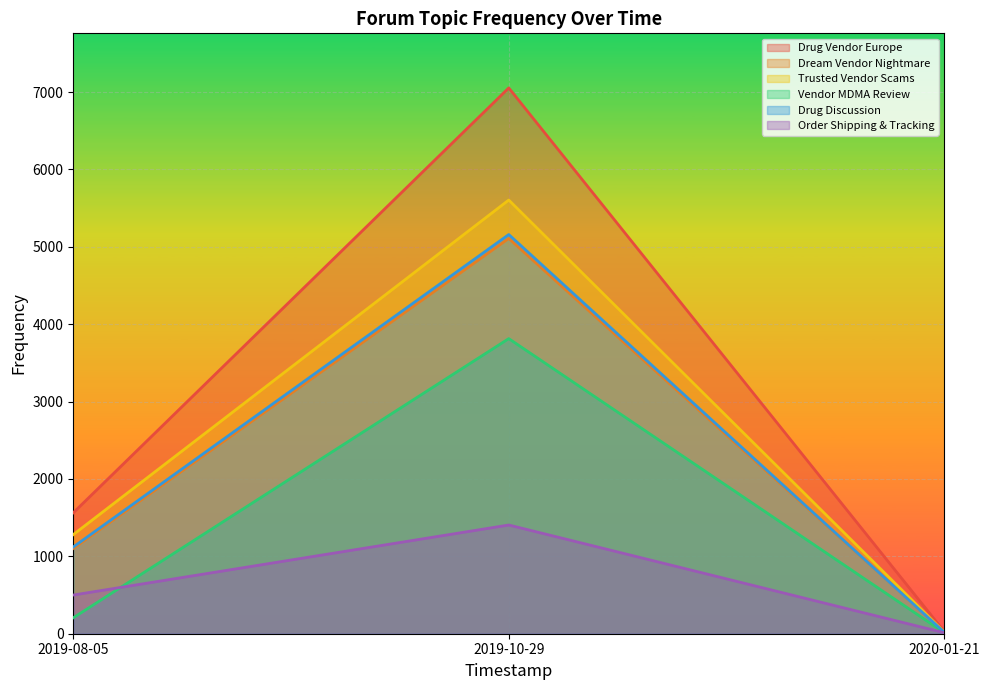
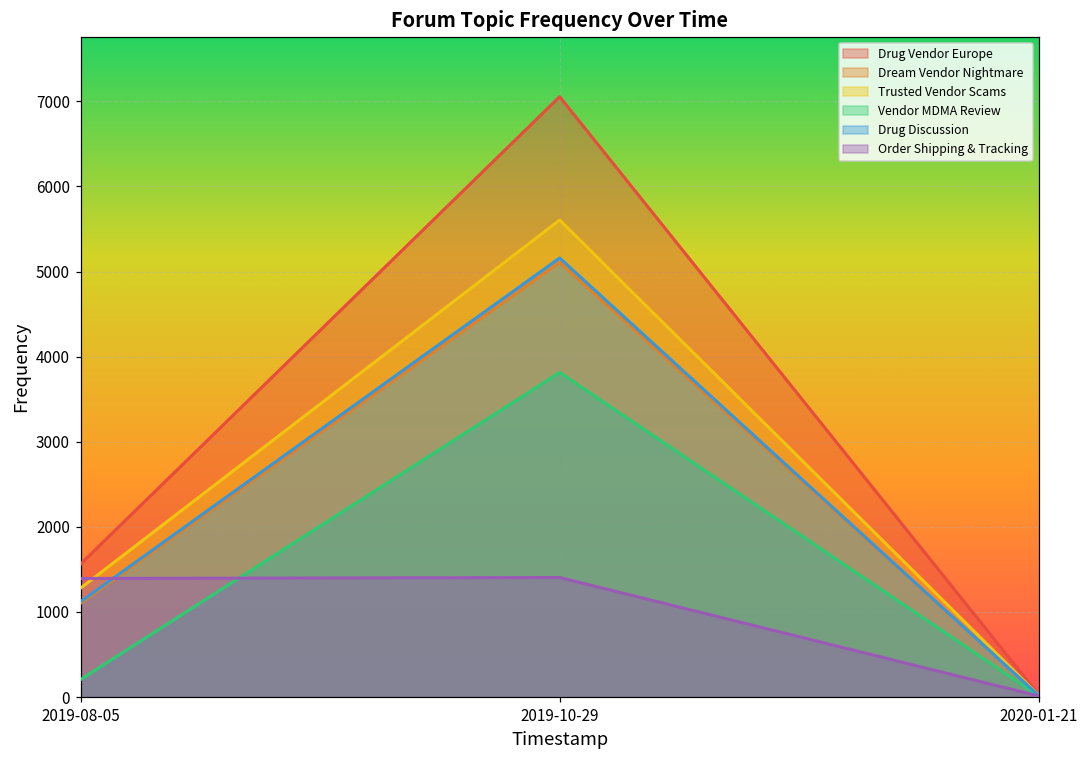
  {
    "Vendor MDMA Review": {
      "2019-08-05": 200,
      "2019-10-29": 3800
    },
    "Drug Discussion": {
      "2019-10-29": 5200
    },
    "Order Shipping & Tracking": {
-     "2019-08-05": 500,
+     "2019-08-05": 1400,
      "2019-10-29": 1400
    }
  }
